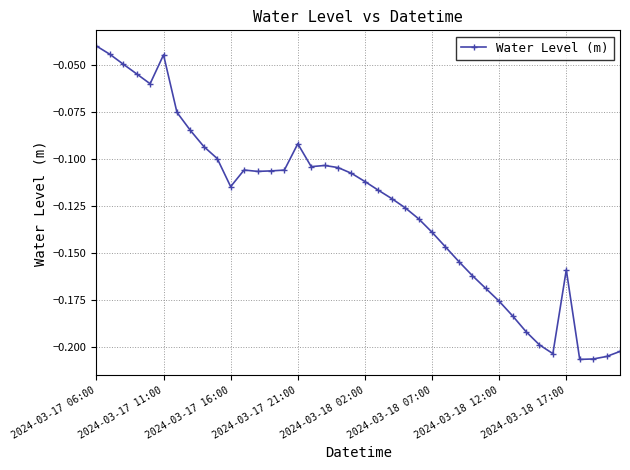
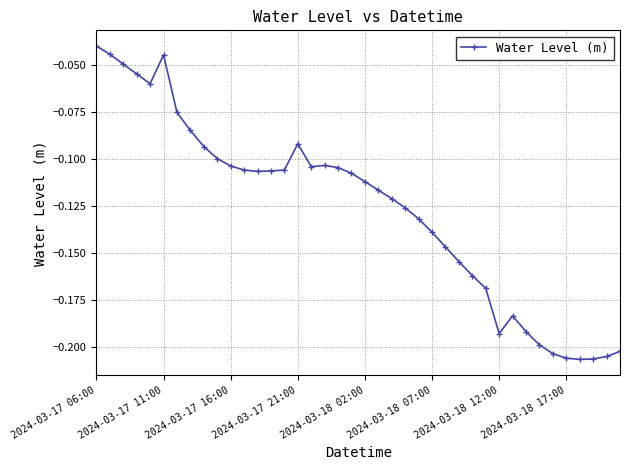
  {
    "2024-03-17 06:00": -0.040,
    "2024-03-17 11:00": -0.045,
-   "2024-03-17 16:00": -0.115,
+   "2024-03-17 16:00": -0.104,
    "2024-03-17 21:00": -0.092,
    "2024-03-18 02:00": -0.112,
    "2024-03-18 07:00": -0.139,
-   "2024-03-18 12:00": -0.176,
-   "2024-03-18 17:00": -0.159
+   "2024-03-18 12:00": -0.193,
+   "2024-03-18 17:00": -0.206
  }
